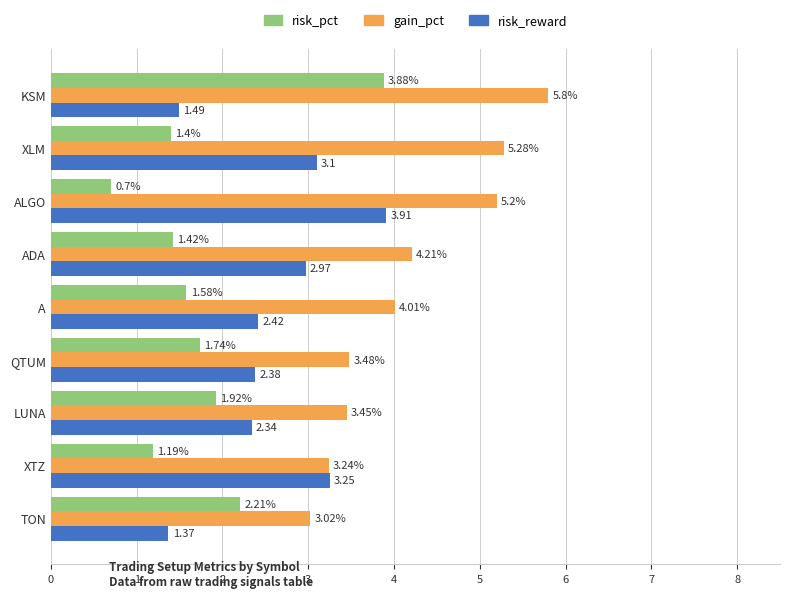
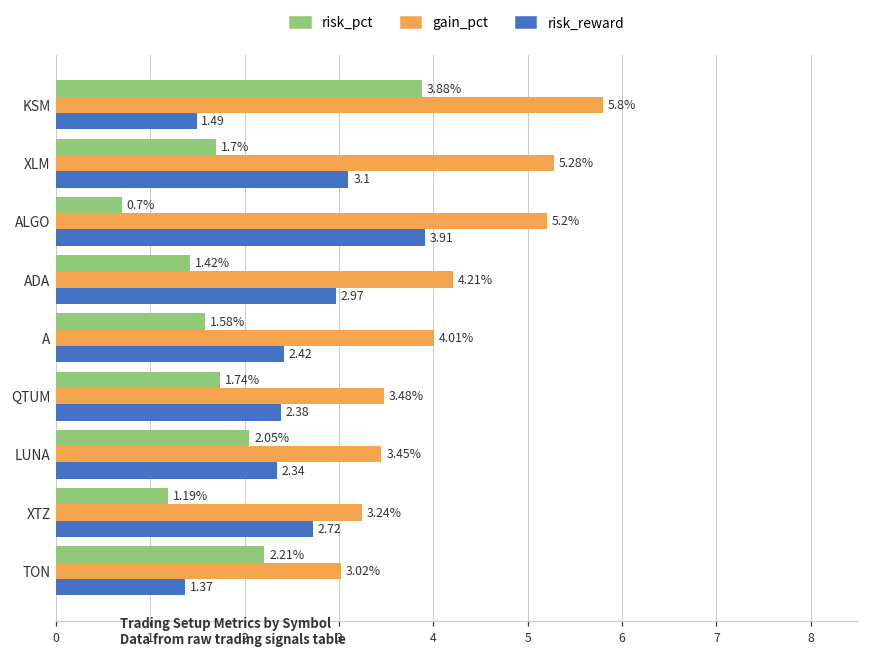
  {
    "risk_pct": {
      "KSM": "3.88%",
-     "XLM": "1.4%",
+     "XLM": "1.7%",
      "ALGO": "0.7%",
      "ADA": "1.42%",
      "A": "1.58%",
      "QTUM": "1.74%",
-     "LUNA": "1.92%",
+     "LUNA": "2.05%",
      "XTZ": "1.19%",
      "TON": "2.21%"
    },
    "gain_pct": {
      "KSM": "5.8%",
      "XLM": "5.28%",
      "ALGO": "5.2%",
      "ADA": "4.21%",
      "A": "4.01%",
      "QTUM": "3.48%",
      "LUNA": "3.45%",
      "XTZ": "3.24%",
      "TON": "3.02%"
    },
    "risk_reward": {
      "KSM": "1.49",
      "XLM": "3.1",
      "ALGO": "3.91",
      "ADA": "2.97",
      "A": "2.42",
      "QTUM": "2.38",
      "LUNA": "2.34",
-     "XTZ": "3.25",
+     "XTZ": "2.72",
      "TON": "1.37"
    }
  }
